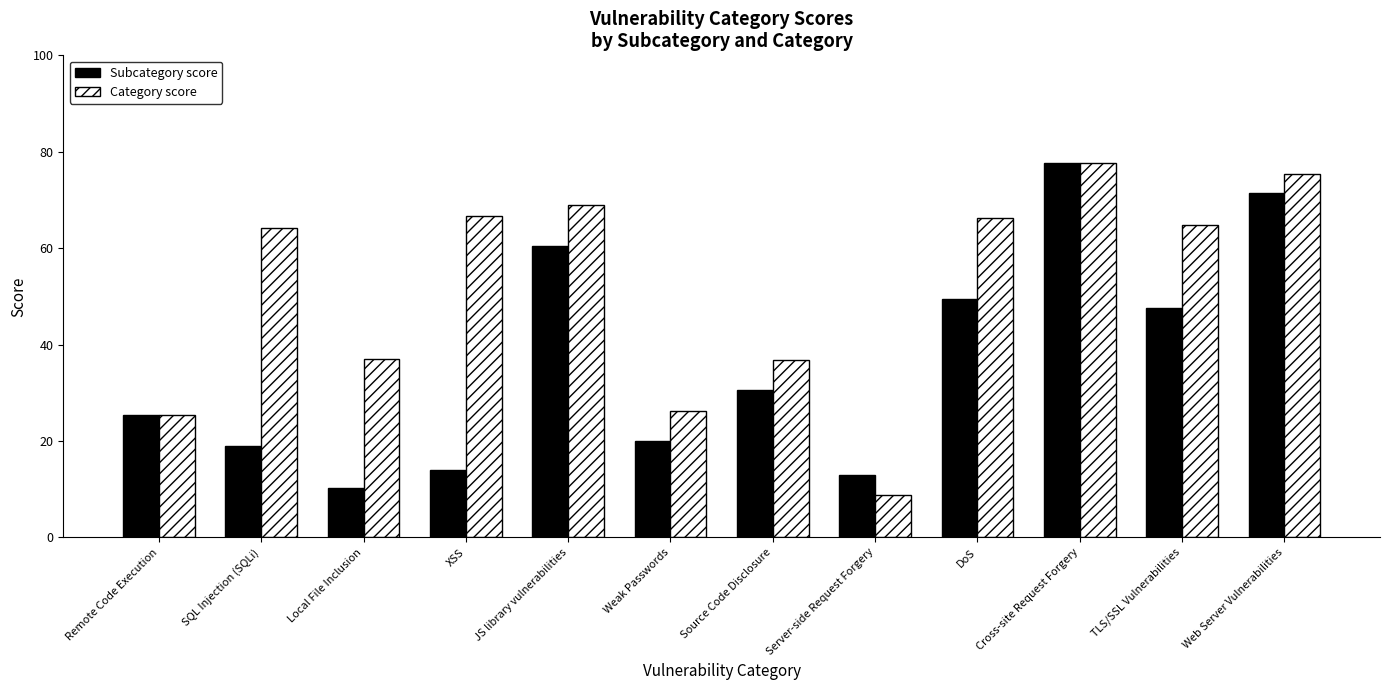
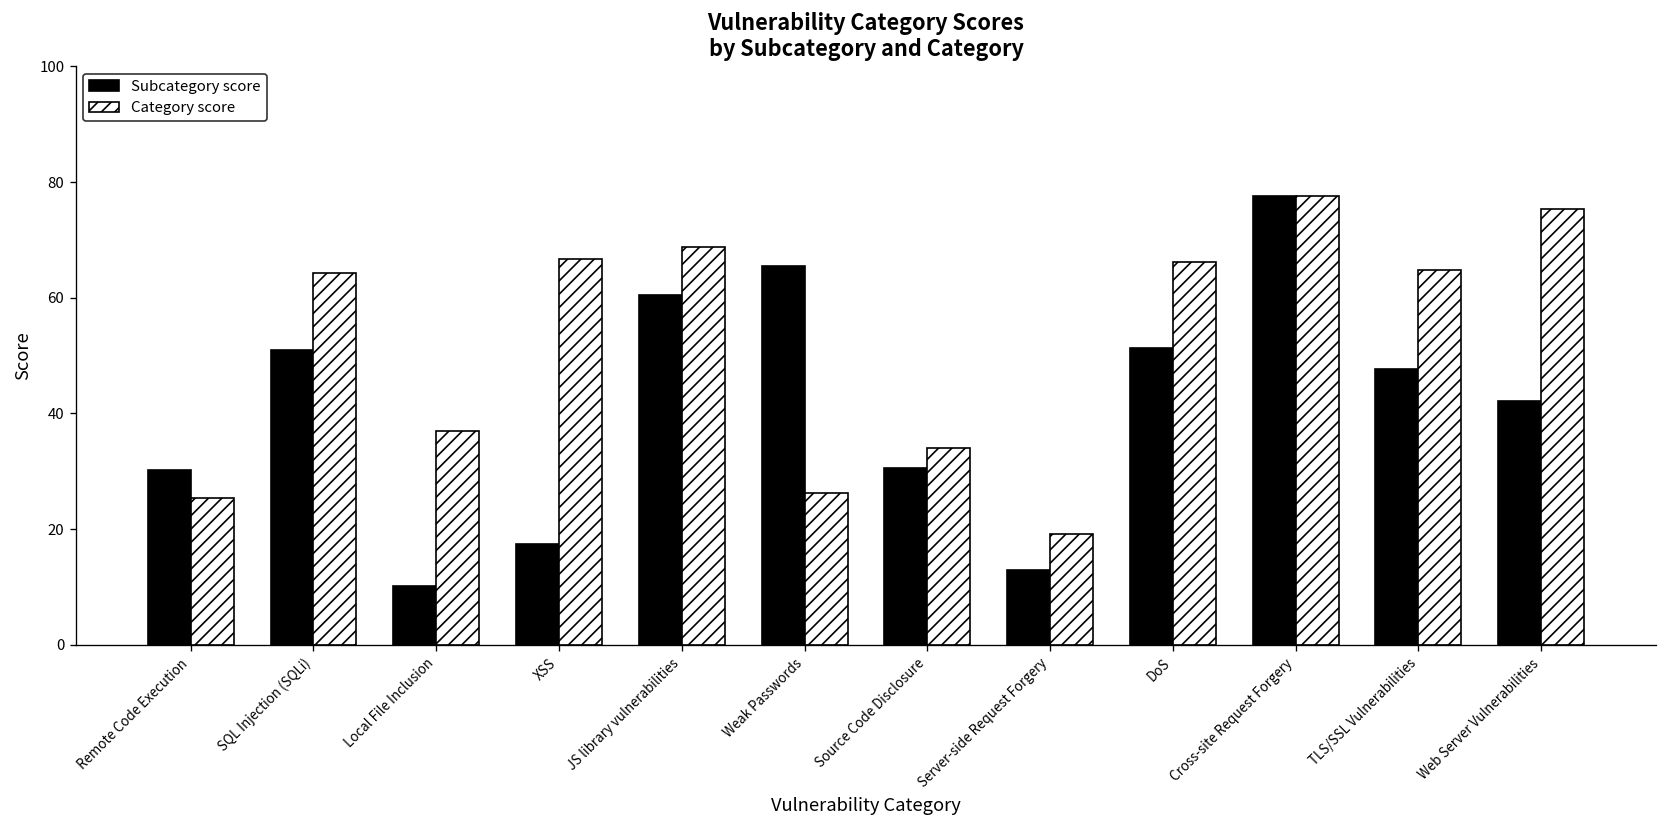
  {
    "Subcategory score": {
-     "Remote Code Execution": 25,
-     "SQL Injection (SQLi)": 19,
+     "Remote Code Execution": 30,
+     "SQL Injection (SQLi)": 51,
      "Local File Inclusion": 10,
-     "XSS": 14,
+     "XSS": 17,
      "JS library vulnerabilities": 61,
-     "Weak Passwords": 20,
+     "Weak Passwords": 66,
      "Source Code Disclosure": 30,
      "Server-side Request Forgery": 13,
-     "DoS": 49,
+     "DoS": 51,
      "Cross-site Request Forgery": 78,
      "TLS/SSL Vulnerabilities": 48,
-     "Web Server Vulnerabilities": 71
+     "Web Server Vulnerabilities": 42
    },
    "Category score": {
      "Remote Code Execution": 25,
      "SQL Injection (SQLi)": 64,
      "Local File Inclusion": 37,
      "XSS": 67,
      "JS library vulnerabilities": 69,
      "Weak Passwords": 26,
-     "Source Code Disclosure": 37,
-     "Server-side Request Forgery": 9,
+     "Source Code Disclosure": 34,
+     "Server-side Request Forgery": 19,
      "DoS": 66,
      "Cross-site Request Forgery": 78,
      "TLS/SSL Vulnerabilities": 65,
      "Web Server Vulnerabilities": 75
    }
  }
